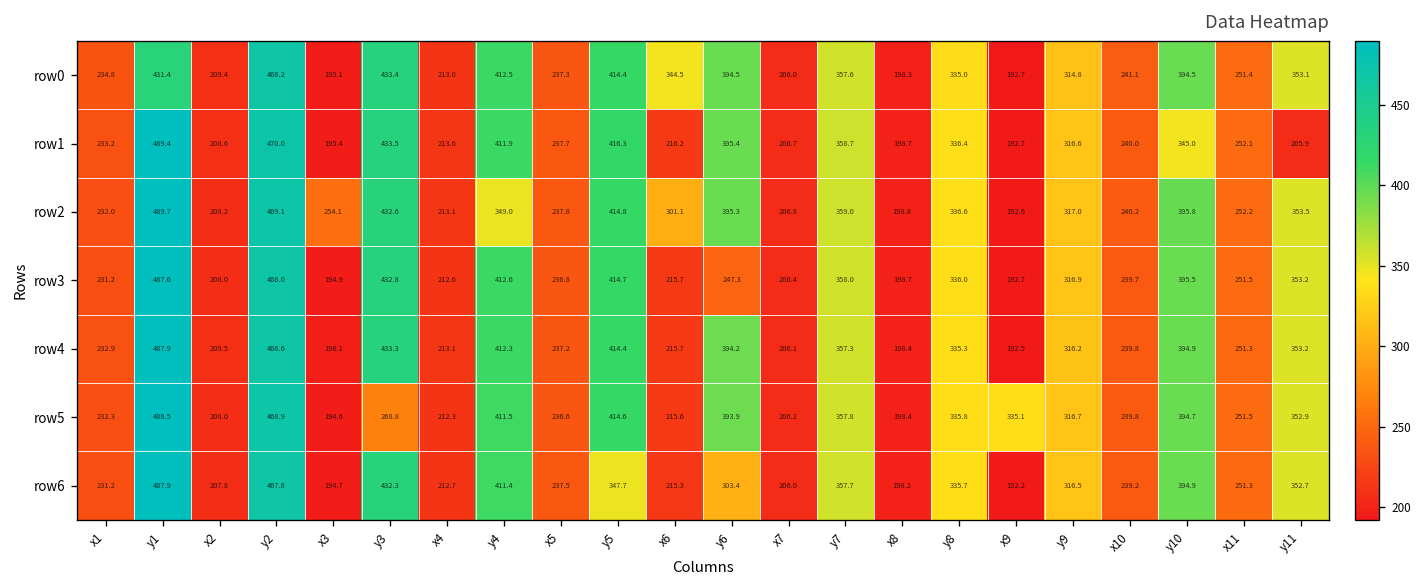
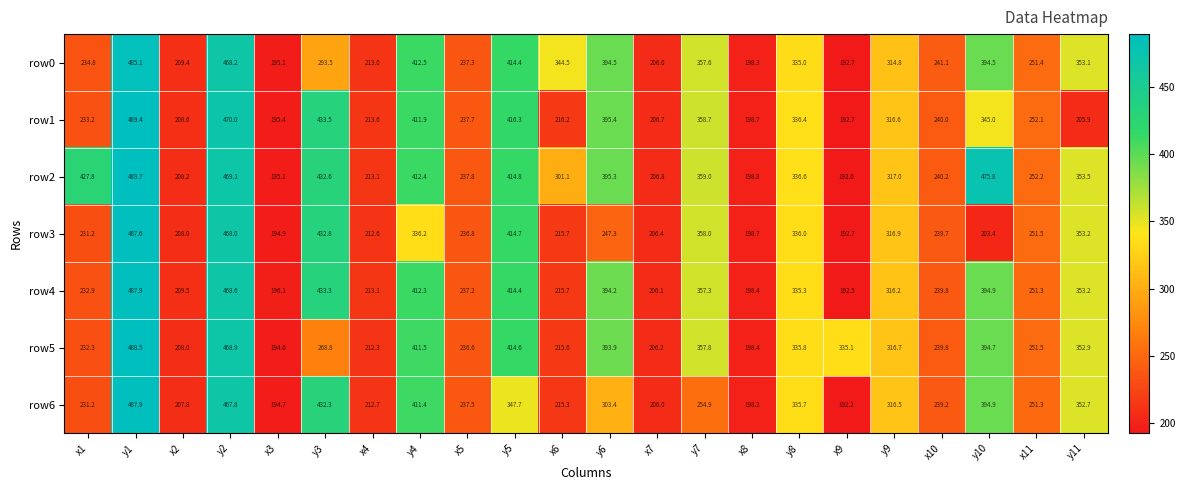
  {
    "row0": {
      "x1": 234.8,
-     "y1": 431.4,
+     "y1": 485.1,
      "x2": 209.4,
      "y2": 468.2,
      "x3": 195.1,
-     "y3": 433.4,
+     "y3": 293.5,
      "x4": 213.0,
      "y4": 412.5,
      "x5": 237.3,
      "y5": 414.4,
      "x6": 344.5,
      "y6": 394.5,
      "x7": 206.0,
      "y7": 357.6,
      "x8": 198.3,
      "y8": 335.0,
      "x9": 192.7,
      "y9": 314.8,
      "x10": 241.1,
      "y10": 394.5,
      "x11": 251.4,
      "y11": 353.1
    },
    "row1": {
      "x1": 233.2,
      "y1": 489.4,
      "x2": 208.6,
      "y2": 470.0,
      "x3": 195.4,
      "y3": 433.5,
      "x4": 213.6,
      "y4": 411.9,
      "x5": 237.7,
      "y5": 416.3,
      "x6": 216.2,
      "y6": 395.4,
      "x7": 206.7,
      "y7": 358.7,
      "x8": 198.7,
      "y8": 336.4,
      "x9": 192.7,
      "y9": 316.6,
      "x10": 240.0,
      "y10": 345.0,
      "x11": 252.1,
      "y11": 205.9
    },
    "row2": {
-     "x1": 232.0,
+     "x1": 427.8,
      "y1": 489.7,
      "x2": 208.2,
      "y2": 469.1,
-     "x3": 254.1,
+     "x3": 195.1,
      "y3": 432.6,
      "x4": 213.1,
-     "y4": 349.0,
+     "y4": 412.4,
      "x5": 237.8,
      "y5": 414.8,
      "x6": 301.1,
      "y6": 395.3,
      "x7": 206.8,
      "y7": 359.0,
      "x8": 198.8,
      "y8": 336.6,
      "x9": 192.6,
      "y9": 317.0,
      "x10": 240.2,
-     "y10": 395.8,
+     "y10": 475.8,
      "x11": 252.2,
      "y11": 353.5
    },
    "row3": {
      "x1": 231.2,
      "y1": 487.6,
      "x2": 208.0,
      "y2": 468.0,
      "x3": 194.9,
      "y3": 432.8,
      "x4": 212.6,
-     "y4": 412.6,
+     "y4": 336.2,
      "x5": 236.8,
      "y5": 414.7,
      "x6": 215.7,
      "y6": 247.3,
      "x7": 206.4,
      "y7": 358.0,
      "x8": 198.7,
      "y8": 336.0,
      "x9": 192.7,
      "y9": 316.9,
      "x10": 239.7,
-     "y10": 395.5,
+     "y10": 203.4,
      "x11": 251.5,
      "y11": 353.2
    },
    "row4": {
      "x1": 232.9,
      "y1": 487.9,
      "x2": 209.5,
      "y2": 468.6,
      "x3": 196.1,
      "y3": 433.3,
      "x4": 213.1,
      "y4": 412.3,
      "x5": 237.2,
      "y5": 414.4,
      "x6": 215.7,
      "y6": 394.2,
      "x7": 206.1,
      "y7": 357.3,
      "x8": 198.4,
      "y8": 335.3,
      "x9": 192.5,
      "y9": 316.2,
      "x10": 239.8,
      "y10": 394.9,
      "x11": 251.3,
      "y11": 353.2
    },
    "row5": {
      "x1": 232.3,
      "y1": 488.5,
      "x2": 208.0,
      "y2": 468.9,
      "x3": 194.6,
      "y3": 268.8,
      "x4": 212.3,
      "y4": 411.5,
      "x5": 236.6,
      "y5": 414.6,
      "x6": 215.6,
      "y6": 393.9,
      "x7": 206.2,
      "y7": 357.8,
      "x8": 198.4,
      "y8": 335.8,
      "x9": 335.1,
      "y9": 316.7,
      "x10": 239.8,
      "y10": 394.7,
      "x11": 251.5,
      "y11": 352.9
    },
    "row6": {
      "x1": 231.2,
      "y1": 487.9,
      "x2": 207.8,
      "y2": 467.8,
      "x3": 194.7,
      "y3": 432.3,
      "x4": 212.7,
      "y4": 411.4,
      "x5": 237.5,
      "y5": 347.7,
      "x6": 215.3,
      "y6": 303.4,
      "x7": 206.0,
-     "y7": 357.7,
+     "y7": 254.9,
      "x8": 198.2,
      "y8": 335.7,
      "x9": 192.2,
      "y9": 316.5,
      "x10": 239.2,
      "y10": 394.9,
      "x11": 251.3,
      "y11": 352.7
    }
  }
